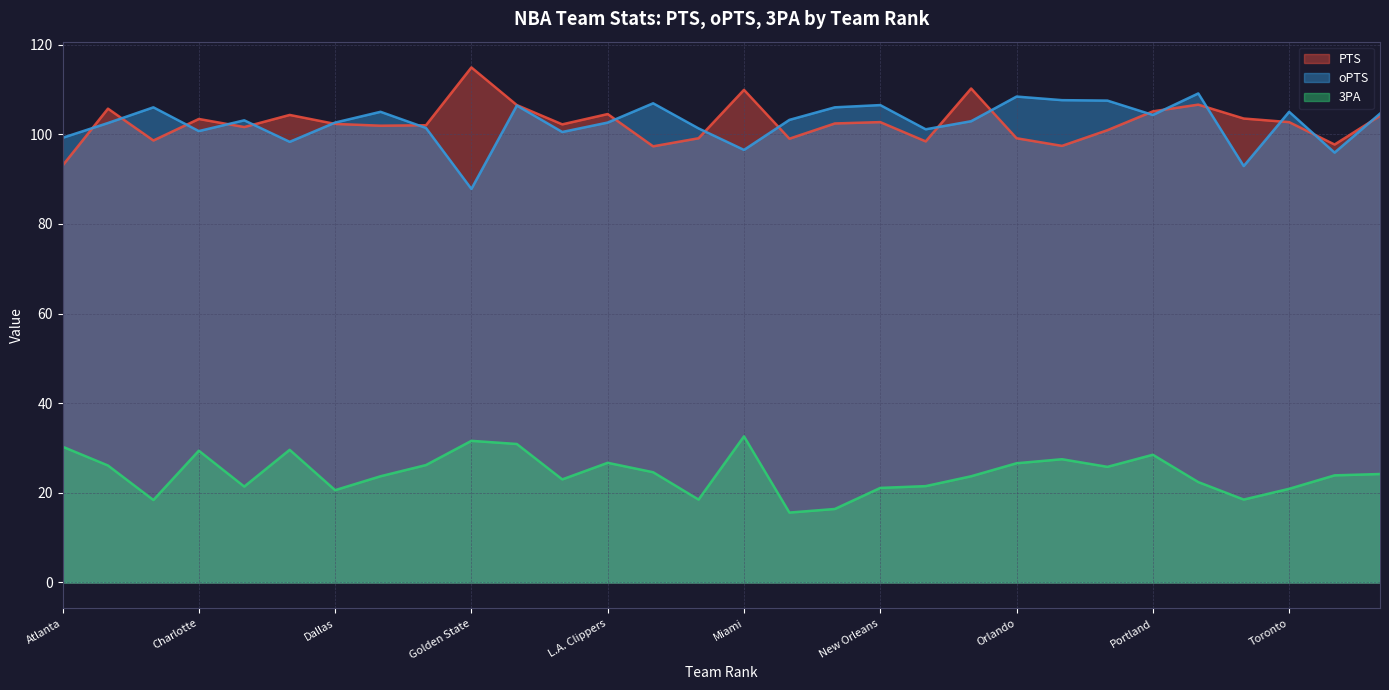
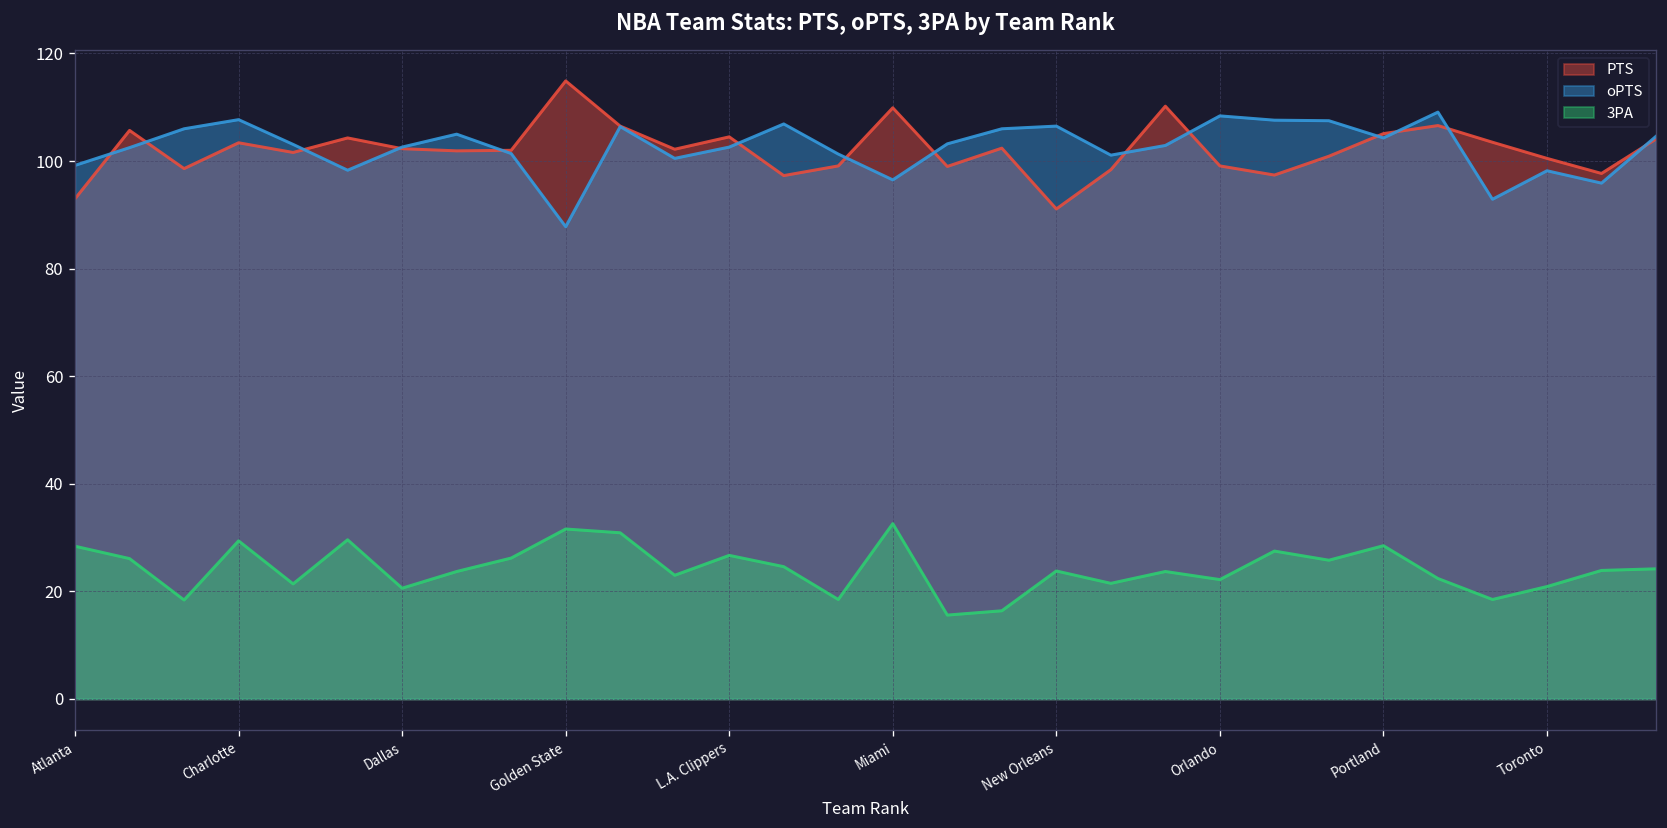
  {
    "PTS": {
      "Atlanta": 93,
      "Charlotte": 103,
      "Golden State": 115,
      "L.A. Clippers": 105,
      "Miami": 110,
-     "New Orleans": 103,
+     "New Orleans": 91,
      "Orlando": 99,
      "Portland": 105,
-     "Toronto": 103
+     "Toronto": 101
    },
    "oPTS": {
      "Atlanta": 99,
-     "Charlotte": 101,
+     "Charlotte": 108,
      "Golden State": 88,
      "L.A. Clippers": 103,
      "Miami": 97,
      "New Orleans": 107,
      "Orlando": 108,
      "Portland": 104,
-     "Toronto": 105
+     "Toronto": 98
    },
    "3PA": {
-     "Atlanta": 30,
+     "Atlanta": 28,
      "Charlotte": 29,
      "Dallas": 21,
      "Golden State": 32,
      "L.A. Clippers": 27,
      "Miami": 33,
-     "New Orleans": 21,
-     "Orlando": 27,
+     "New Orleans": 24,
+     "Orlando": 22,
      "Portland": 29,
      "Toronto": 21
    }
  }
